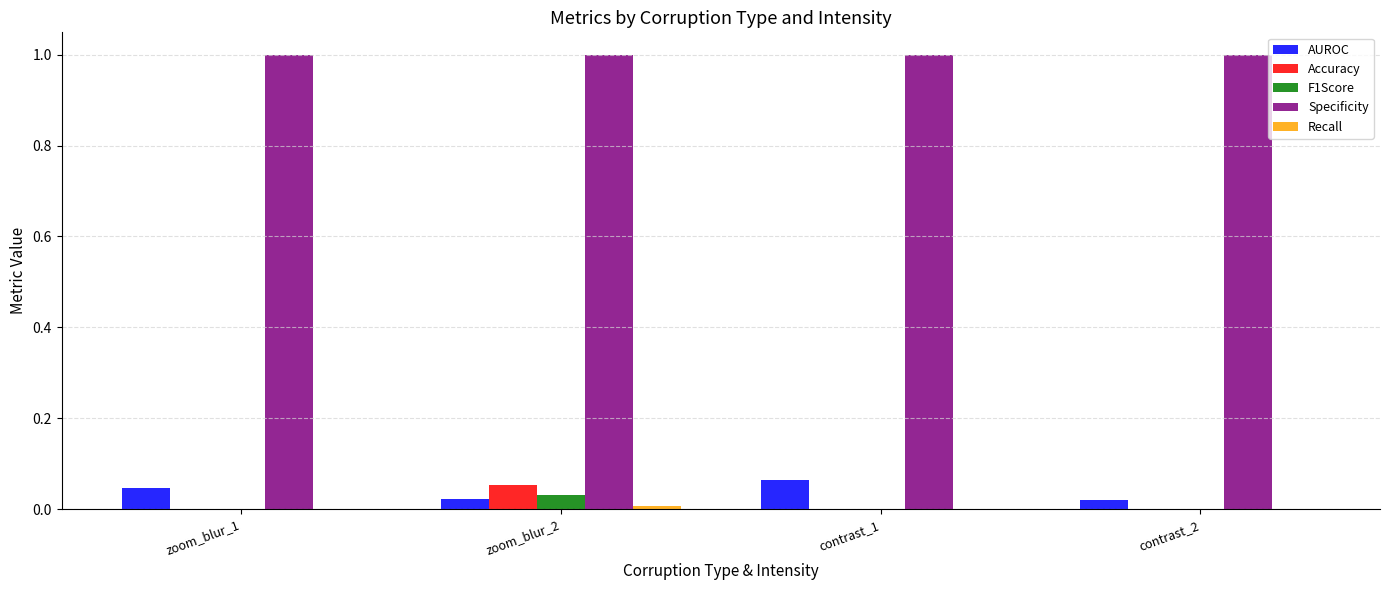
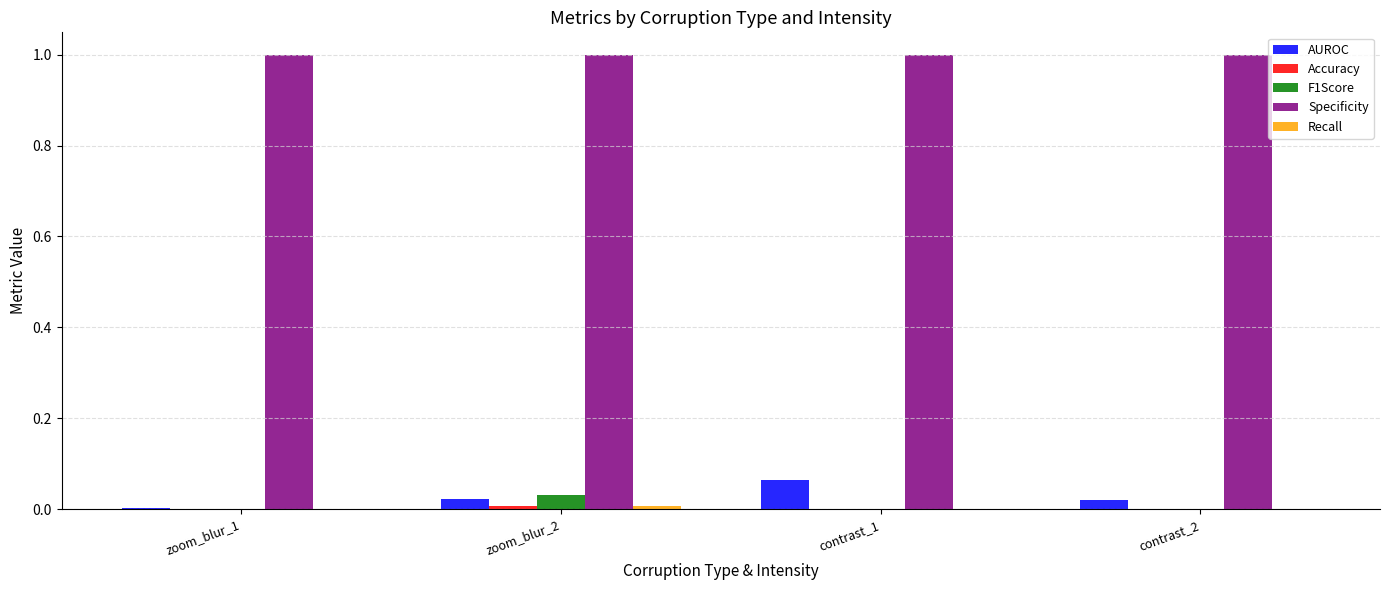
  {
    "AUROC": {
-     "zoom_blur_1": 0.05,
+     "zoom_blur_1": 0.00,
      "zoom_blur_2": 0.02,
      "contrast_1": 0.06,
      "contrast_2": 0.02
    },
    "Accuracy": {
      "zoom_blur_1": 0.00,
-     "zoom_blur_2": 0.05,
+     "zoom_blur_2": 0.01,
      "contrast_1": 0.00,
      "contrast_2": 0.00
    },
    "F1Score": {
      "zoom_blur_1": 0.00,
      "zoom_blur_2": 0.03,
      "contrast_1": 0.00,
      "contrast_2": 0.00
    },
    "Specificity": {
      "zoom_blur_1": 1.00,
      "zoom_blur_2": 1.00,
      "contrast_1": 1.00,
      "contrast_2": 1.00
    },
    "Recall": {
      "zoom_blur_1": 0.00,
      "zoom_blur_2": 0.01,
      "contrast_1": 0.00,
      "contrast_2": 0.00
    }
  }
